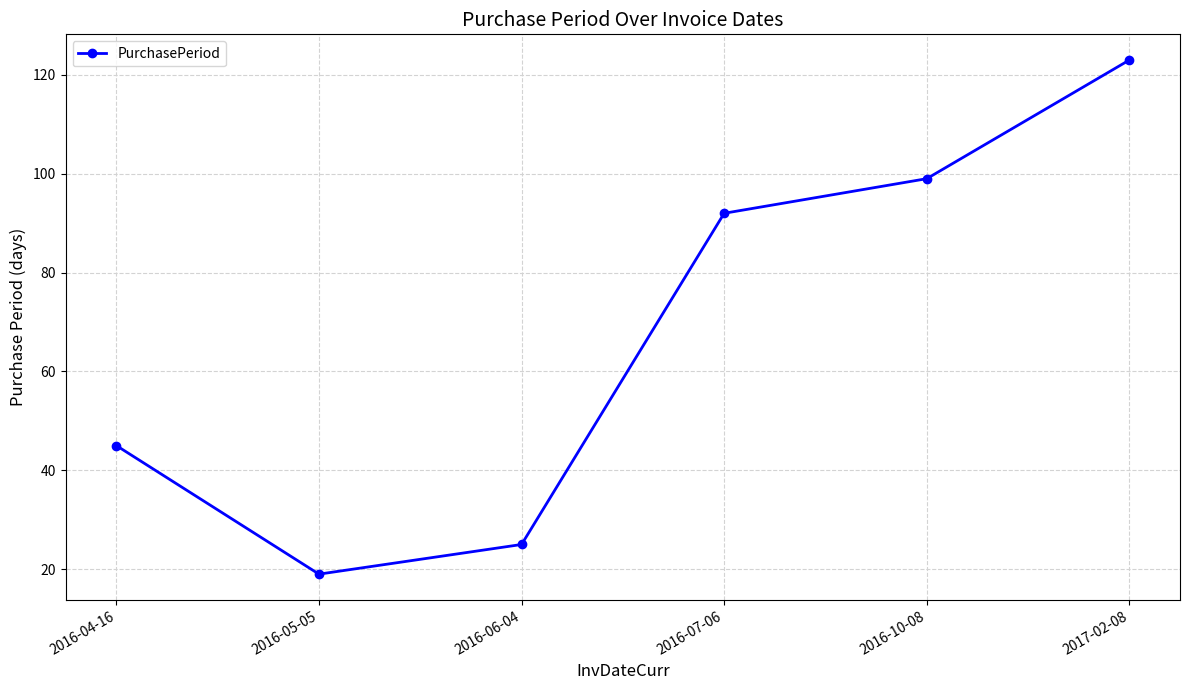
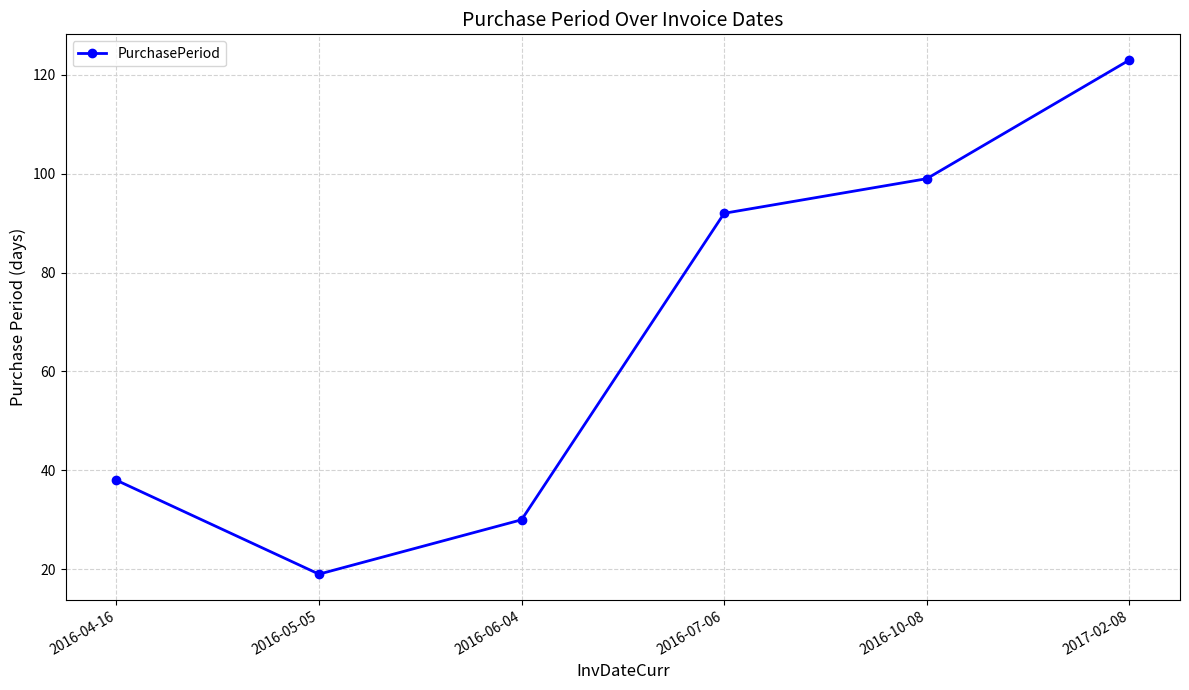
  {
-   "2016-04-16": 45,
+   "2016-04-16": 38,
    "2016-05-05": 19,
-   "2016-06-04": 25,
+   "2016-06-04": 30,
    "2016-07-06": 92,
    "2016-10-08": 99,
    "2017-02-08": 123
  }
